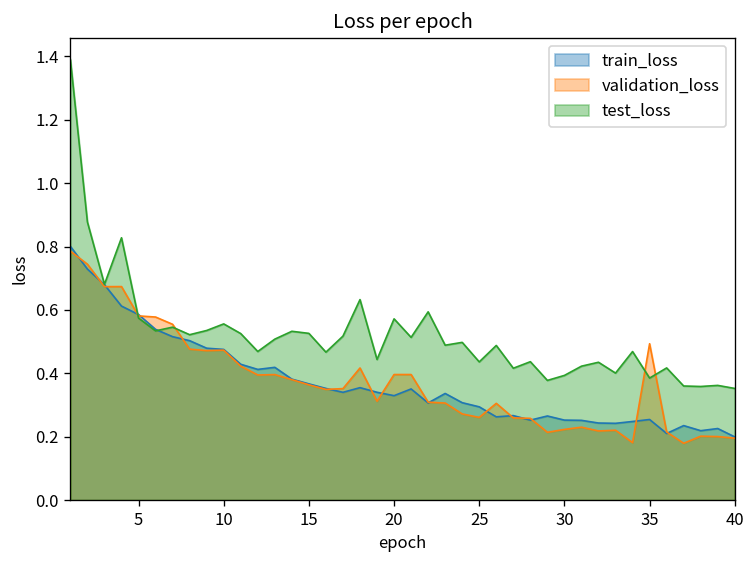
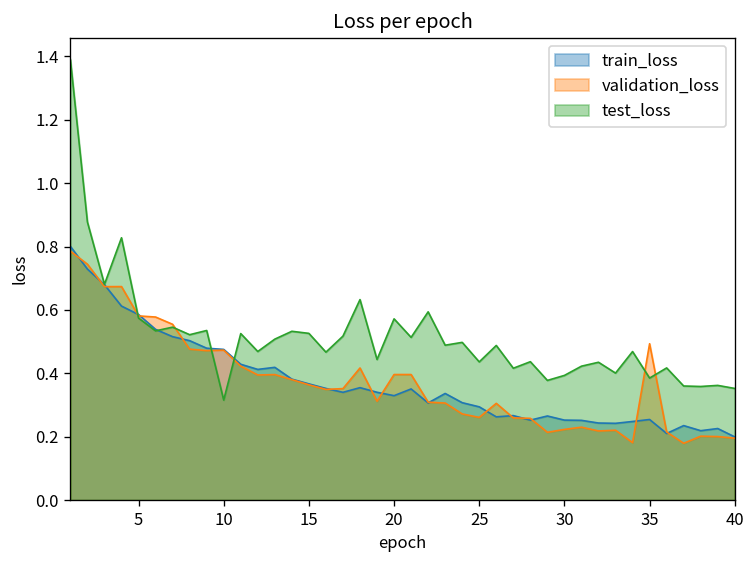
  {
    "train_loss": {
      "20": 0.33,
      "25": 0.29,
      "30": 0.25,
      "35": 0.25
    },
    "validation_loss": {
      "20": 0.40,
      "25": 0.26,
      "30": 0.22,
      "35": 0.49
    },
    "test_loss": {
-     "10": 0.56,
+     "10": 0.32,
      "15": 0.53,
      "20": 0.57,
      "25": 0.44,
      "30": 0.39,
      "35": 0.38,
      "40": 0.35
    }
  }
